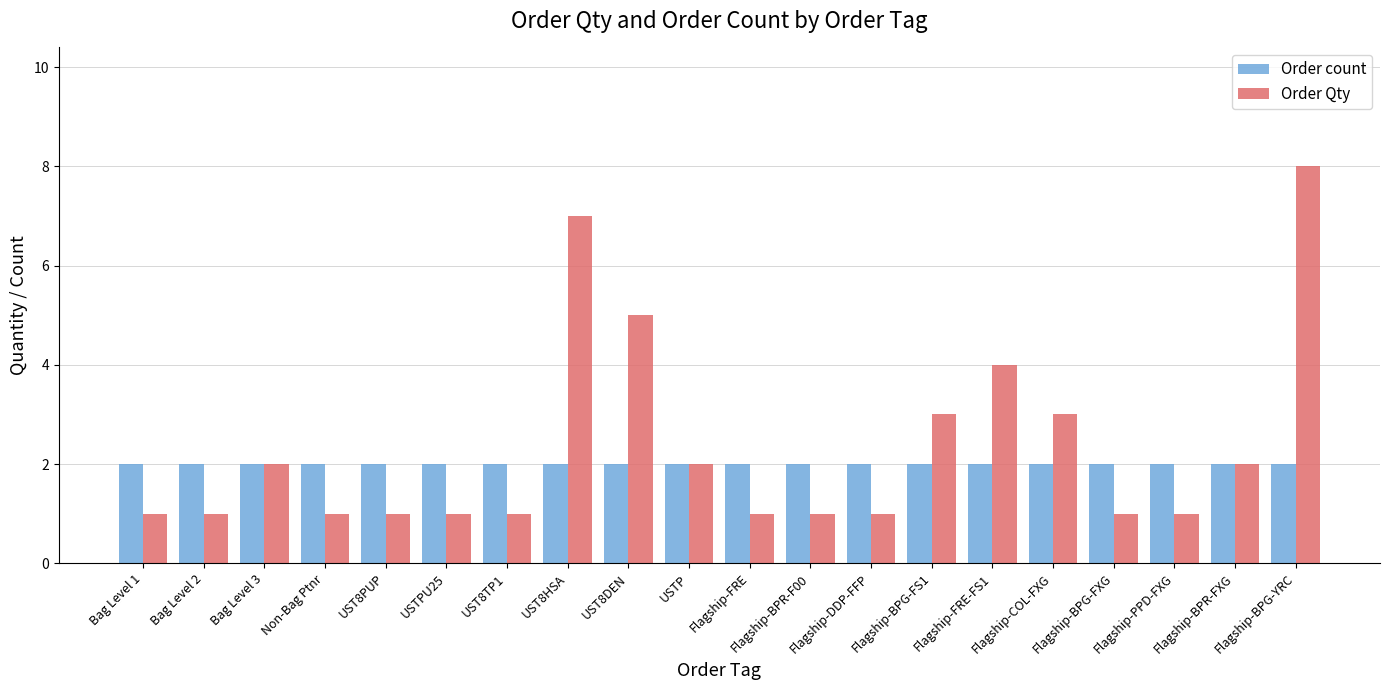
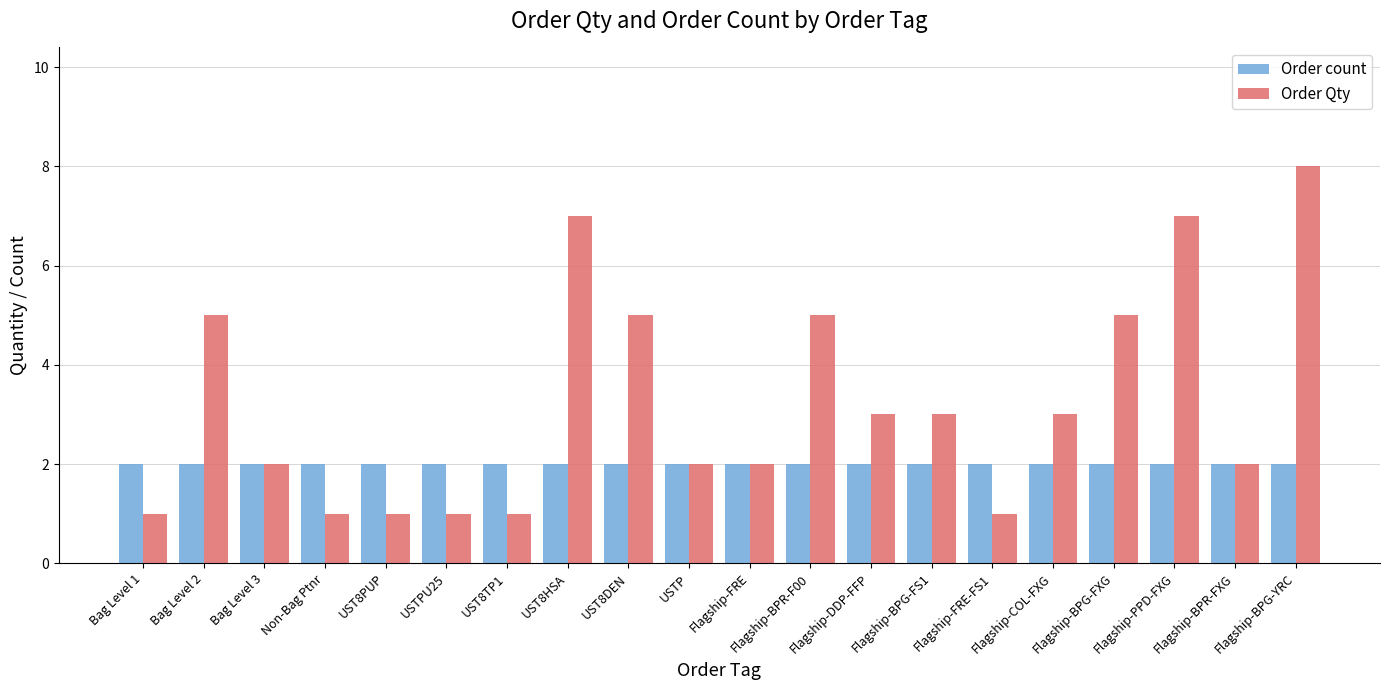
  {
    "Order count": {
      "Bag Level 1": 2,
      "Bag Level 2": 2,
      "Bag Level 3": 2,
      "Non-Bag Ptnr": 2,
      "UST8PUP": 2,
      "USTPU25": 2,
      "UST8TP1": 2,
      "UST8HSA": 2,
      "UST8DEN": 2,
      "USTP": 2,
      "Flagship-FRE": 2,
      "Flagship-BPR-F00": 2,
      "Flagship-DDP-FFP": 2,
      "Flagship-BPG-FS1": 2,
      "Flagship-FRE-FS1": 2,
      "Flagship-COL-FXG": 2,
      "Flagship-BPG-FXG": 2,
      "Flagship-PPD-FXG": 2,
      "Flagship-BPR-FXG": 2,
      "Flagship-BPG-YRC": 2
    },
    "Order Qty": {
      "Bag Level 1": 1,
-     "Bag Level 2": 1,
+     "Bag Level 2": 5,
      "Bag Level 3": 2,
      "Non-Bag Ptnr": 1,
      "UST8PUP": 1,
      "USTPU25": 1,
      "UST8TP1": 1,
      "UST8HSA": 7,
      "UST8DEN": 5,
      "USTP": 2,
-     "Flagship-FRE": 1,
-     "Flagship-BPR-F00": 1,
-     "Flagship-DDP-FFP": 1,
+     "Flagship-FRE": 2,
+     "Flagship-BPR-F00": 5,
+     "Flagship-DDP-FFP": 3,
      "Flagship-BPG-FS1": 3,
-     "Flagship-FRE-FS1": 4,
+     "Flagship-FRE-FS1": 1,
      "Flagship-COL-FXG": 3,
-     "Flagship-BPG-FXG": 1,
-     "Flagship-PPD-FXG": 1,
+     "Flagship-BPG-FXG": 5,
+     "Flagship-PPD-FXG": 7,
      "Flagship-BPR-FXG": 2,
      "Flagship-BPG-YRC": 8
    }
  }
